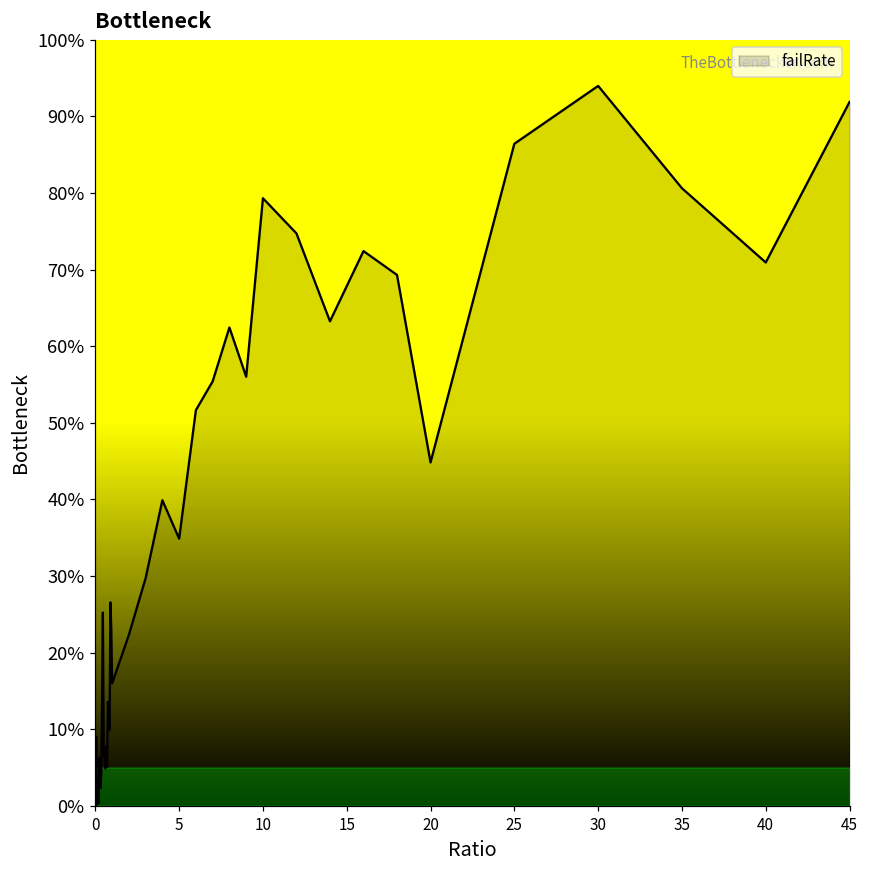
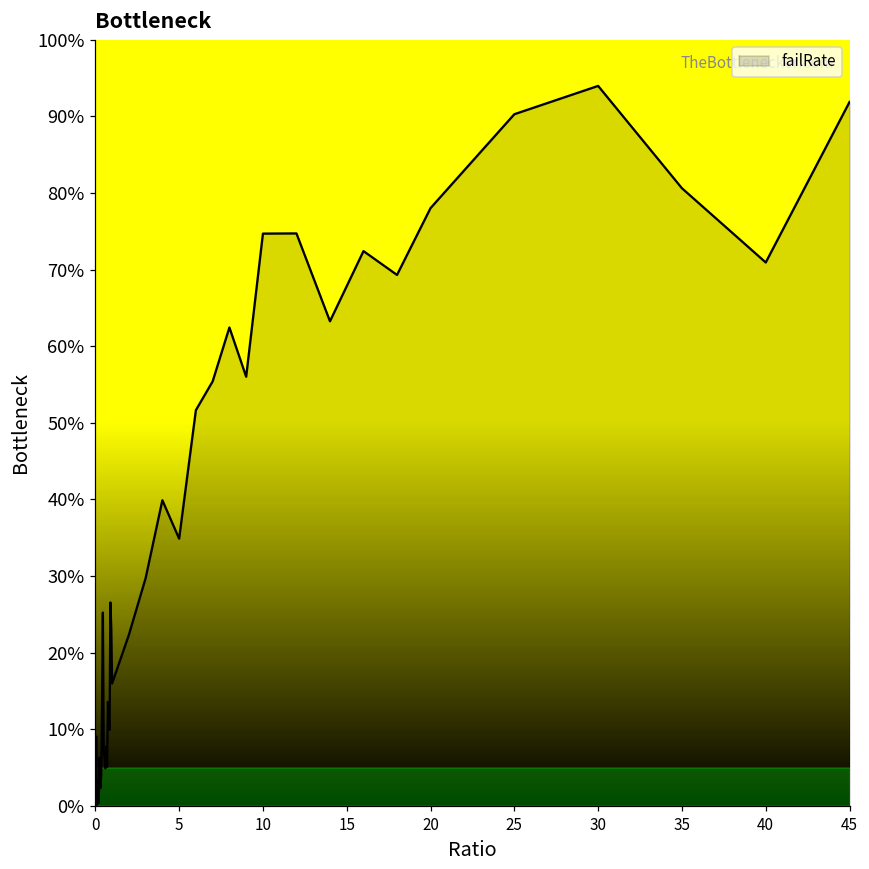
  {
    "0": "0%",
    "5": "35%",
-   "10": "79%",
-   "20": "45%",
-   "25": "86%",
+   "10": "75%",
+   "20": "78%",
+   "25": "90%",
    "30": "94%",
    "35": "81%",
    "40": "71%",
    "45": "92%"
  }
